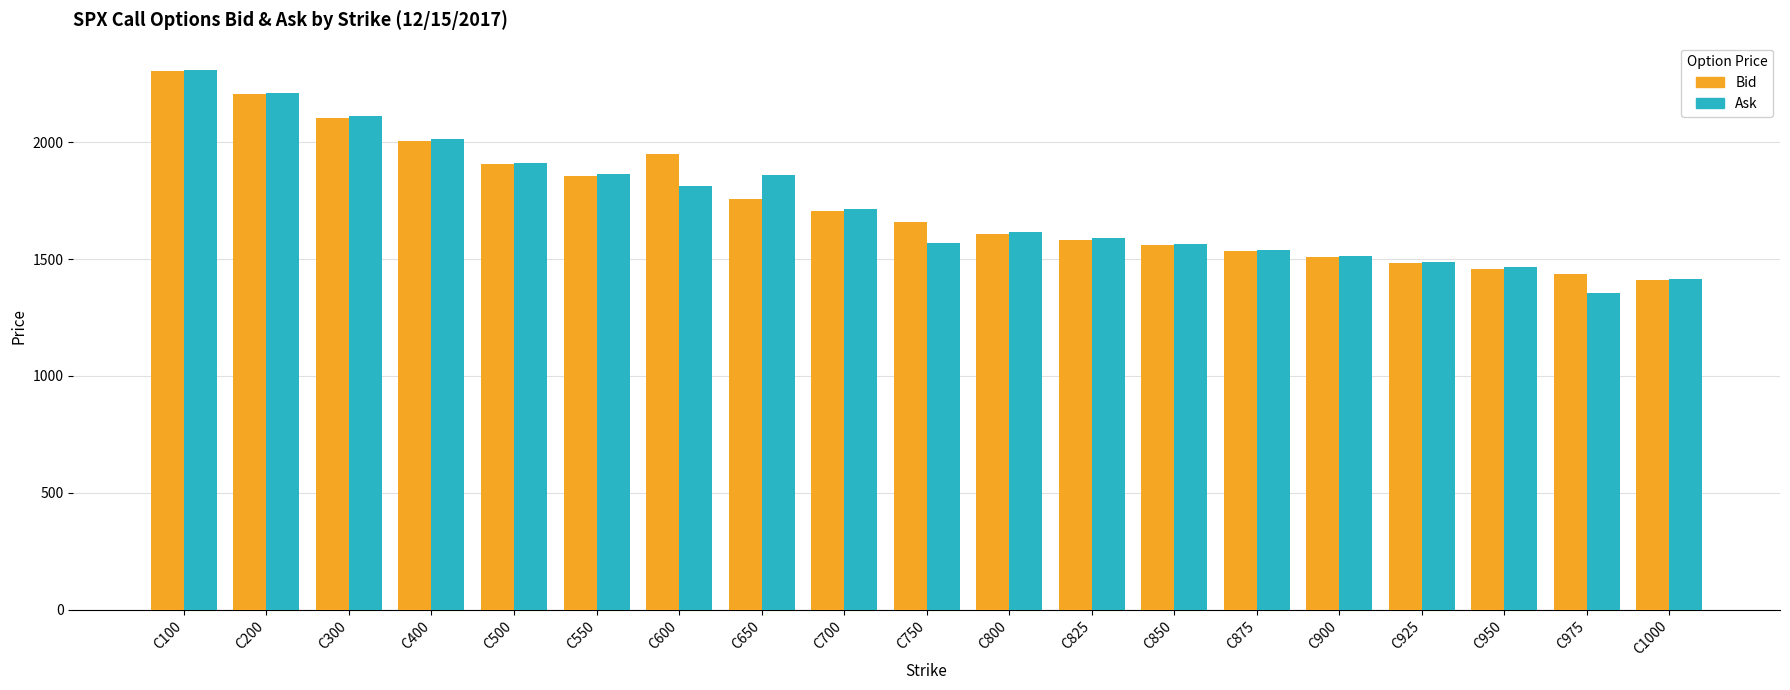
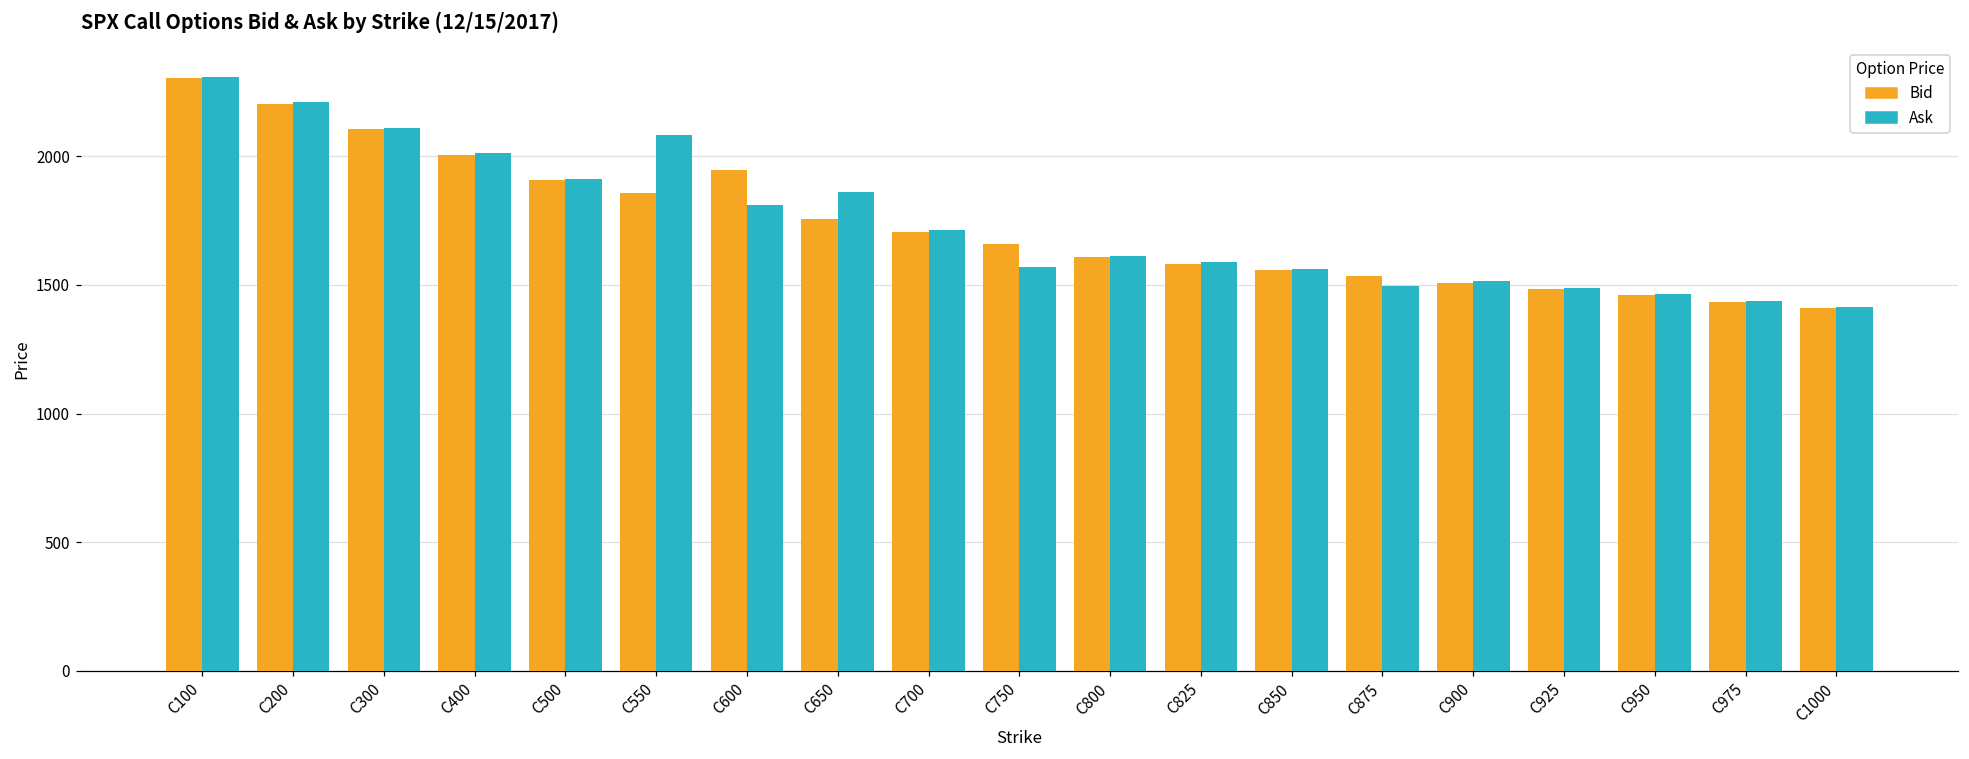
  {
    "Bid": {
      "C100": 2300,
      "C200": 2200,
      "C300": 2110,
      "C400": 2010,
      "C500": 1910,
      "C550": 1860,
      "C600": 1950,
      "C650": 1760,
      "C700": 1710,
      "C750": 1660,
      "C800": 1610,
      "C825": 1580,
      "C850": 1560,
      "C875": 1530,
      "C900": 1510,
      "C925": 1480,
      "C950": 1460,
      "C975": 1430,
      "C1000": 1410
    },
    "Ask": {
      "C100": 2310,
      "C200": 2210,
      "C300": 2110,
      "C400": 2010,
      "C500": 1910,
-     "C550": 1860,
+     "C550": 2080,
      "C600": 1810,
      "C650": 1860,
      "C700": 1710,
      "C750": 1570,
      "C800": 1610,
      "C825": 1590,
      "C850": 1560,
-     "C875": 1540,
+     "C875": 1500,
      "C900": 1510,
      "C925": 1490,
      "C950": 1460,
-     "C975": 1350,
+     "C975": 1440,
      "C1000": 1410
    }
  }
